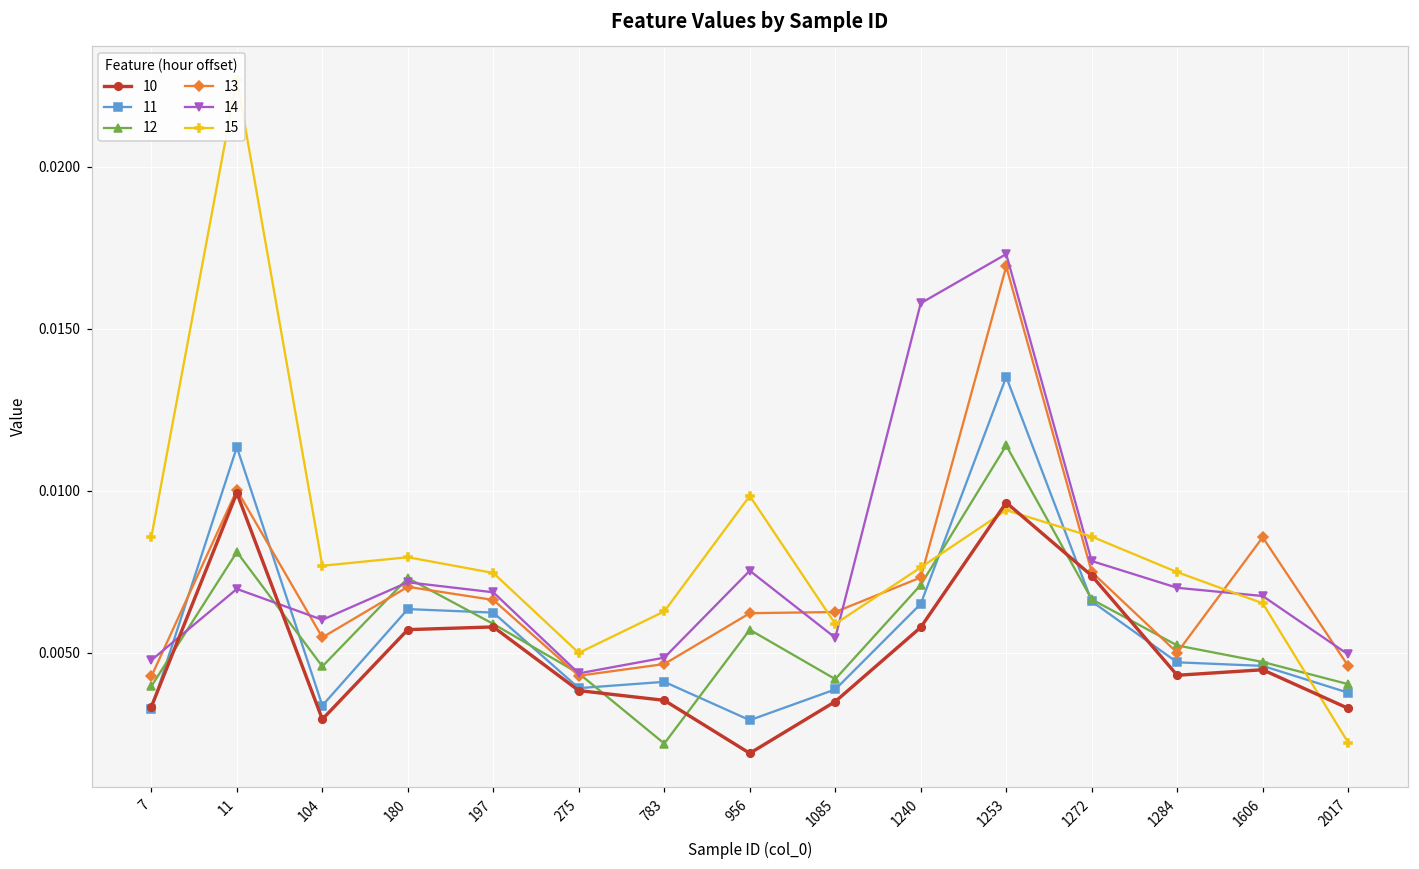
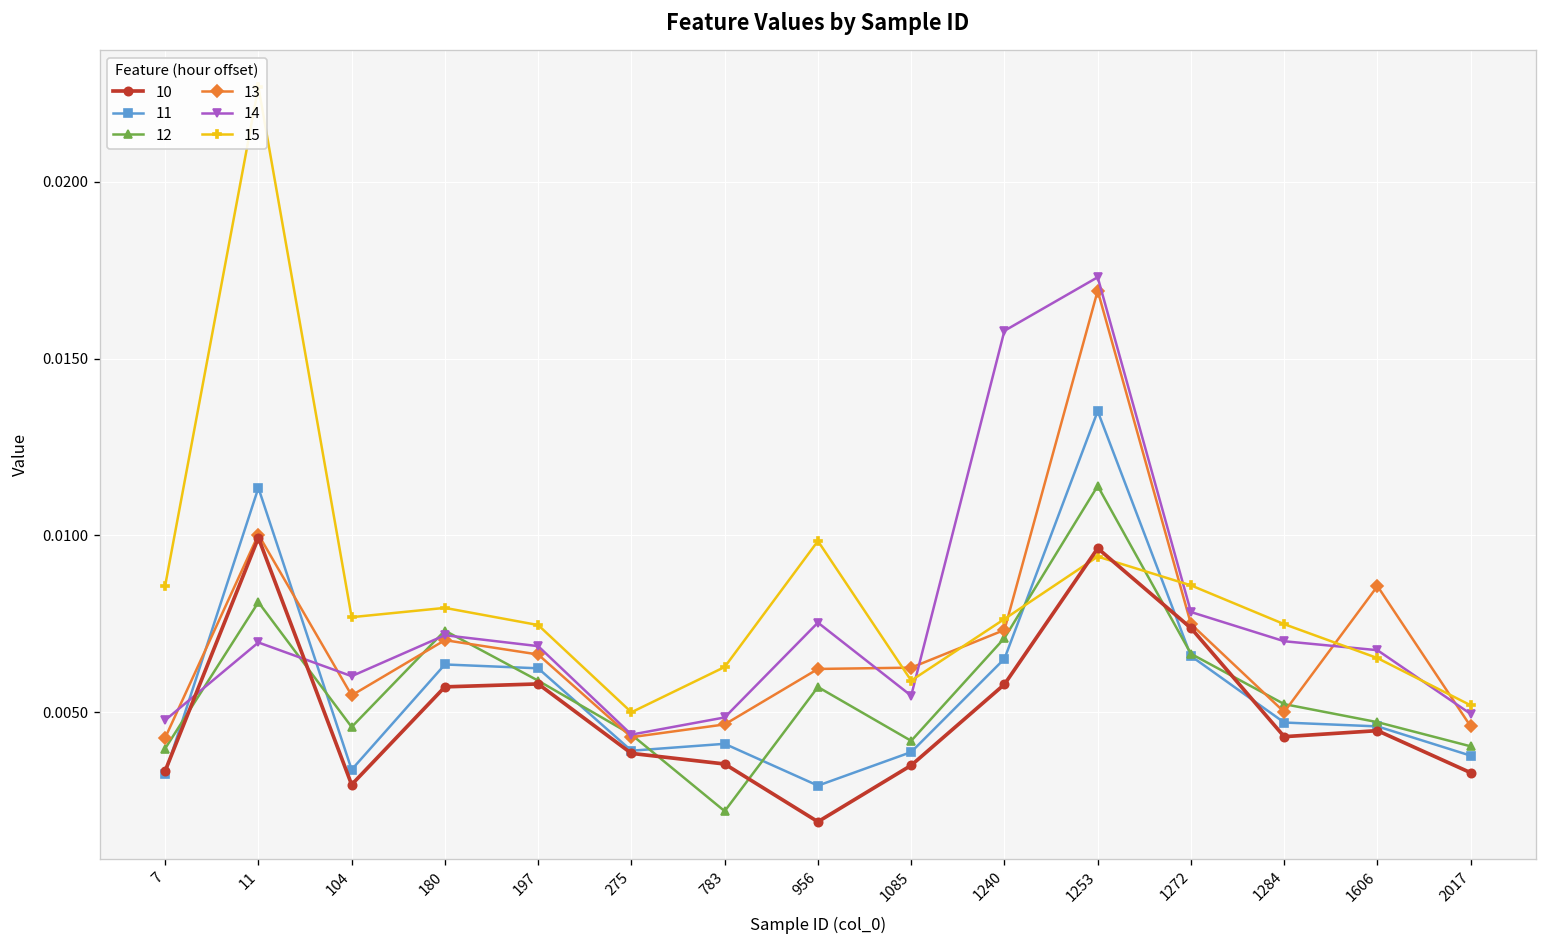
  {
    "10": {
      "11": 0.0099,
      "104": 0.0029,
      "180": 0.0057,
      "197": 0.0058,
      "783": 0.0035,
      "956": 0.0019,
      "1085": 0.0035,
      "1240": 0.0058,
      "1253": 0.0096,
      "1272": 0.0074,
      "1284": 0.0043,
      "1606": 0.0045,
      "2017": 0.0033
    },
    "11": {
      "11": 0.0113,
      "104": 0.0034,
      "180": 0.0063,
      "197": 0.0062,
      "783": 0.0041,
      "956": 0.0029,
      "1085": 0.0039,
      "1240": 0.0065,
      "1253": 0.0135,
      "1284": 0.0047,
      "1606": 0.0046,
      "2017": 0.0038
    },
    "12": {
      "7": 0.0040,
      "11": 0.0081,
      "104": 0.0046,
      "180": 0.0073,
      "197": 0.0059,
      "783": 0.0022,
      "956": 0.0057,
      "1085": 0.0042,
      "1240": 0.0071,
      "1253": 0.0114,
      "1284": 0.0052,
      "1606": 0.0047,
      "2017": 0.0040
    },
    "13": {
      "7": 0.0043,
      "11": 0.0100,
      "104": 0.0055,
      "180": 0.0070,
      "197": 0.0066,
      "783": 0.0047,
      "956": 0.0062,
      "1085": 0.0063,
      "1240": 0.0073,
      "1253": 0.0169,
      "1272": 0.0075,
      "1284": 0.0050,
      "1606": 0.0086,
      "2017": 0.0046
    },
    "14": {
      "7": 0.0048,
      "11": 0.0070,
      "104": 0.0060,
      "180": 0.0072,
      "197": 0.0069,
      "783": 0.0048,
      "956": 0.0075,
      "1085": 0.0055,
      "1240": 0.0158,
      "1253": 0.0173,
      "1272": 0.0078,
      "1284": 0.0070,
      "1606": 0.0068,
      "2017": 0.0049
    },
    "15": {
      "7": 0.0086,
      "104": 0.0077,
      "180": 0.0079,
      "197": 0.0075,
      "275": 0.0050,
      "783": 0.0063,
      "956": 0.0098,
      "1085": 0.0059,
      "1240": 0.0076,
      "1253": 0.0094,
      "1272": 0.0086,
      "1284": 0.0075,
      "1606": 0.0065,
-     "2017": 0.0022
+     "2017": 0.0052
    }
  }
